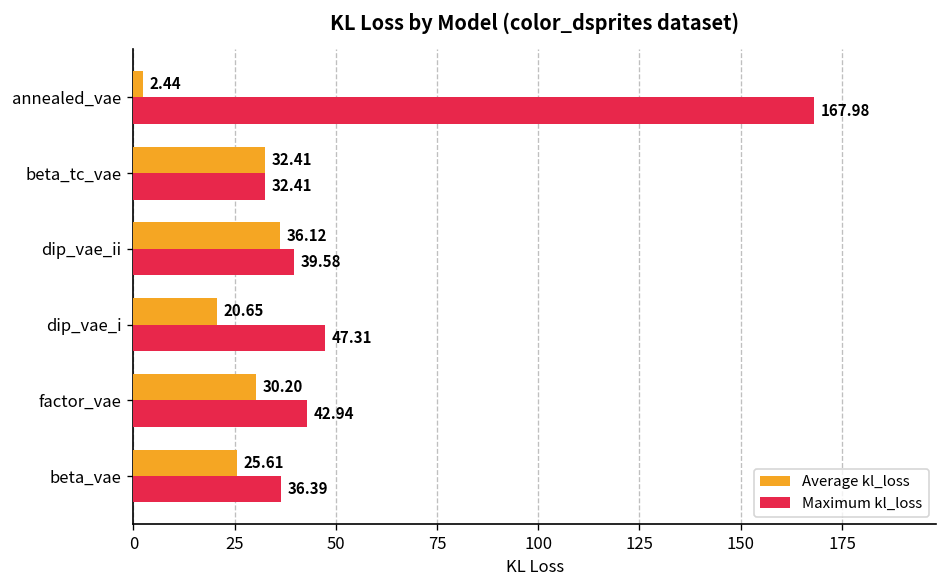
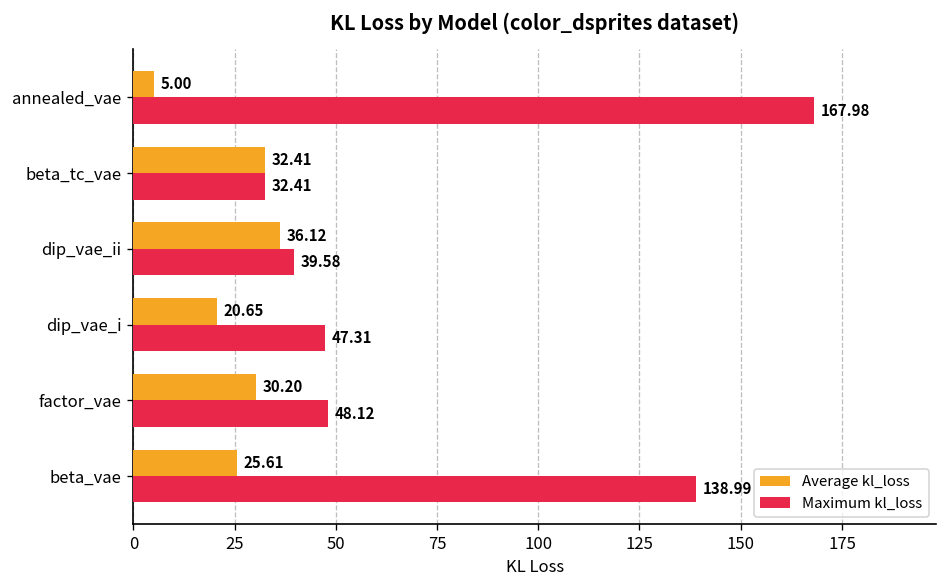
  {
    "Average kl_loss": {
-     "annealed_vae": 2.44,
+     "annealed_vae": 5.00,
      "beta_tc_vae": 32.41,
      "dip_vae_ii": 36.12,
      "dip_vae_i": 20.65,
      "factor_vae": 30.20,
      "beta_vae": 25.61
    },
    "Maximum kl_loss": {
      "annealed_vae": 167.98,
      "beta_tc_vae": 32.41,
      "dip_vae_ii": 39.58,
      "dip_vae_i": 47.31,
-     "factor_vae": 42.94,
-     "beta_vae": 36.39
+     "factor_vae": 48.12,
+     "beta_vae": 138.99
    }
  }
